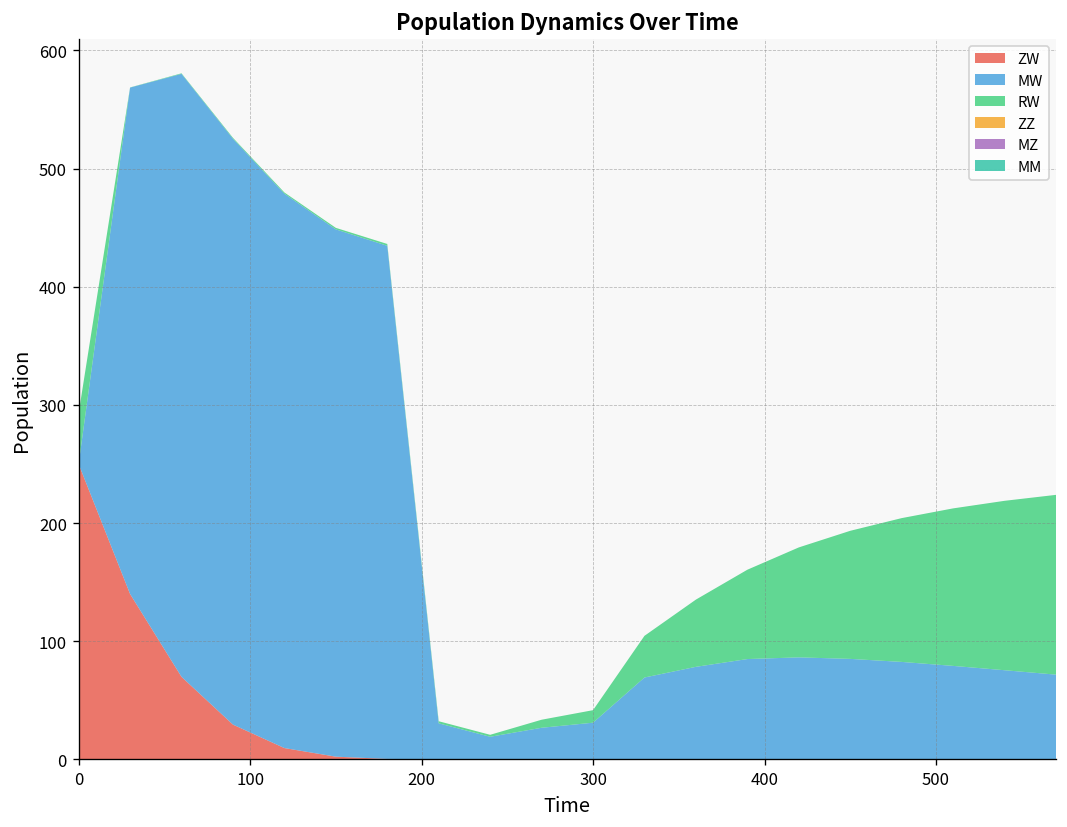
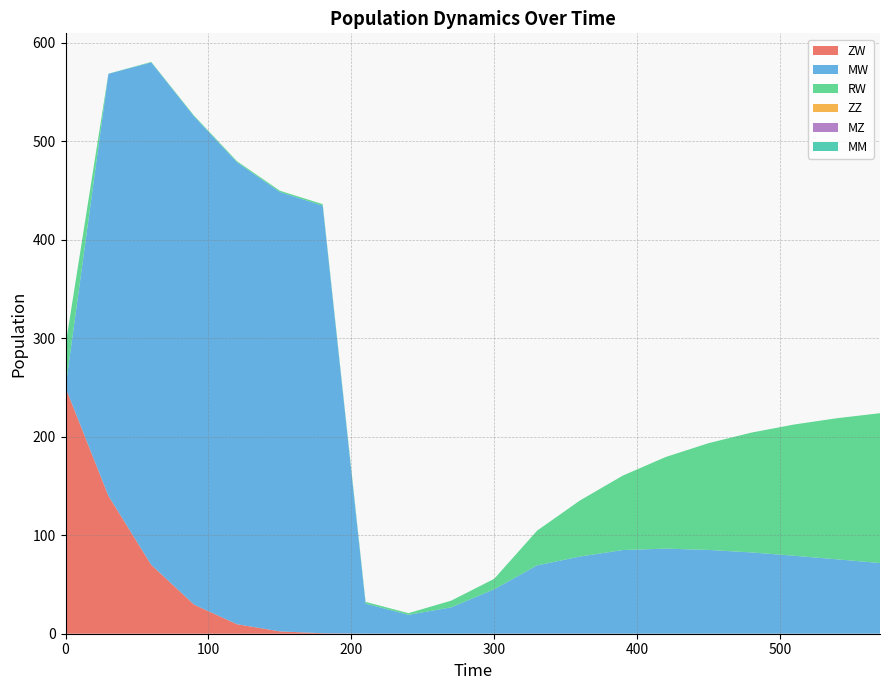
  {
    "MW": {
-     "300": 30
+     "300": 50
    }
  }
